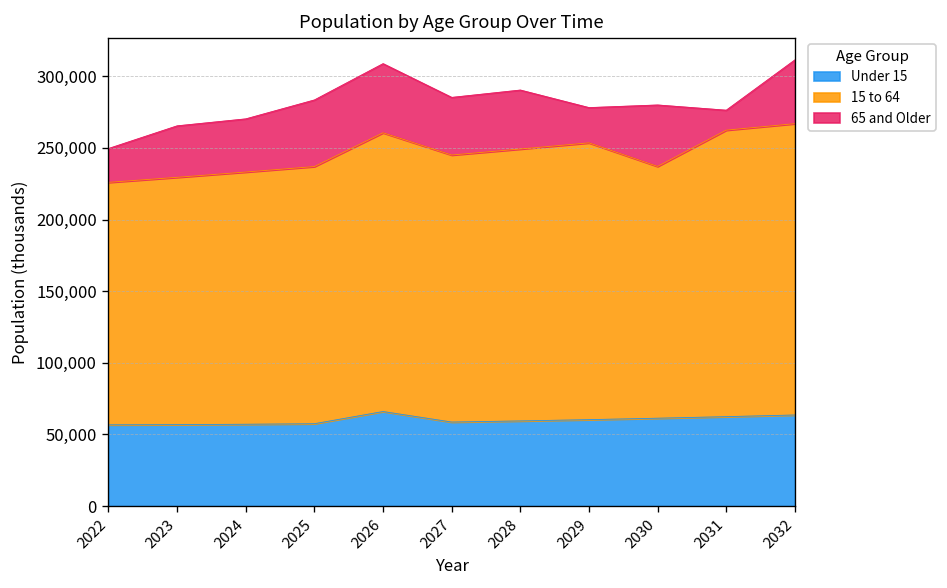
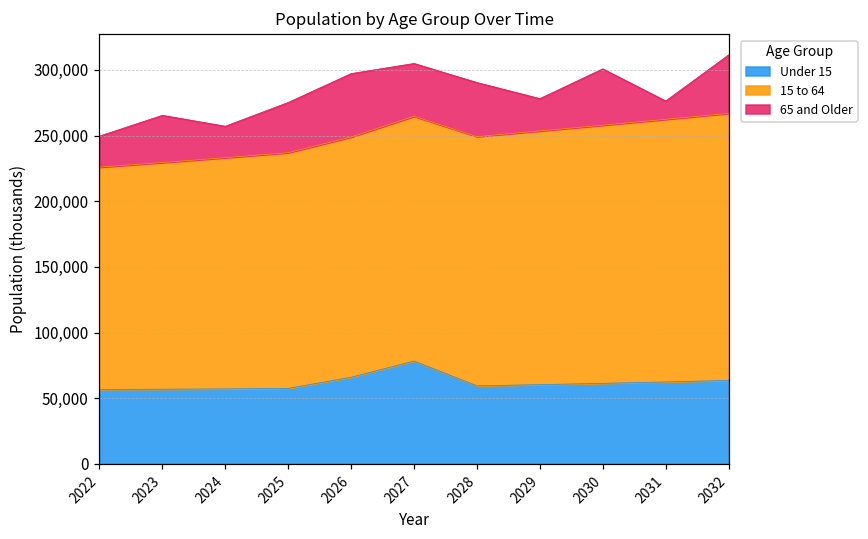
  {
    "Under 15": {
      "2022": "57,000",
      "2023": "57,000",
      "2024": "57,000",
      "2025": "57,000",
      "2026": "66,000",
-     "2027": "59,000",
+     "2027": "78,000",
      "2028": "59,000",
      "2029": "60,000",
      "2030": "61,000",
      "2031": "62,000",
      "2032": "64,000"
    },
    "15 to 64": {
      "2022": "169,000",
      "2023": "173,000",
      "2024": "176,000",
      "2025": "180,000",
-     "2026": "195,000",
+     "2026": "183,000",
      "2027": "186,000",
      "2028": "190,000",
      "2029": "193,000",
-     "2030": "176,000",
+     "2030": "197,000",
      "2031": "200,000",
      "2032": "203,000"
    },
    "65 and Older": {
      "2022": "24,000",
      "2023": "36,000",
-     "2024": "37,000",
-     "2025": "46,000",
+     "2024": "24,000",
+     "2025": "38,000",
      "2026": "48,000",
      "2027": "40,000",
      "2028": "41,000",
      "2029": "25,000",
      "2030": "43,000",
      "2031": "14,000",
      "2032": "44,000"
    }
  }
